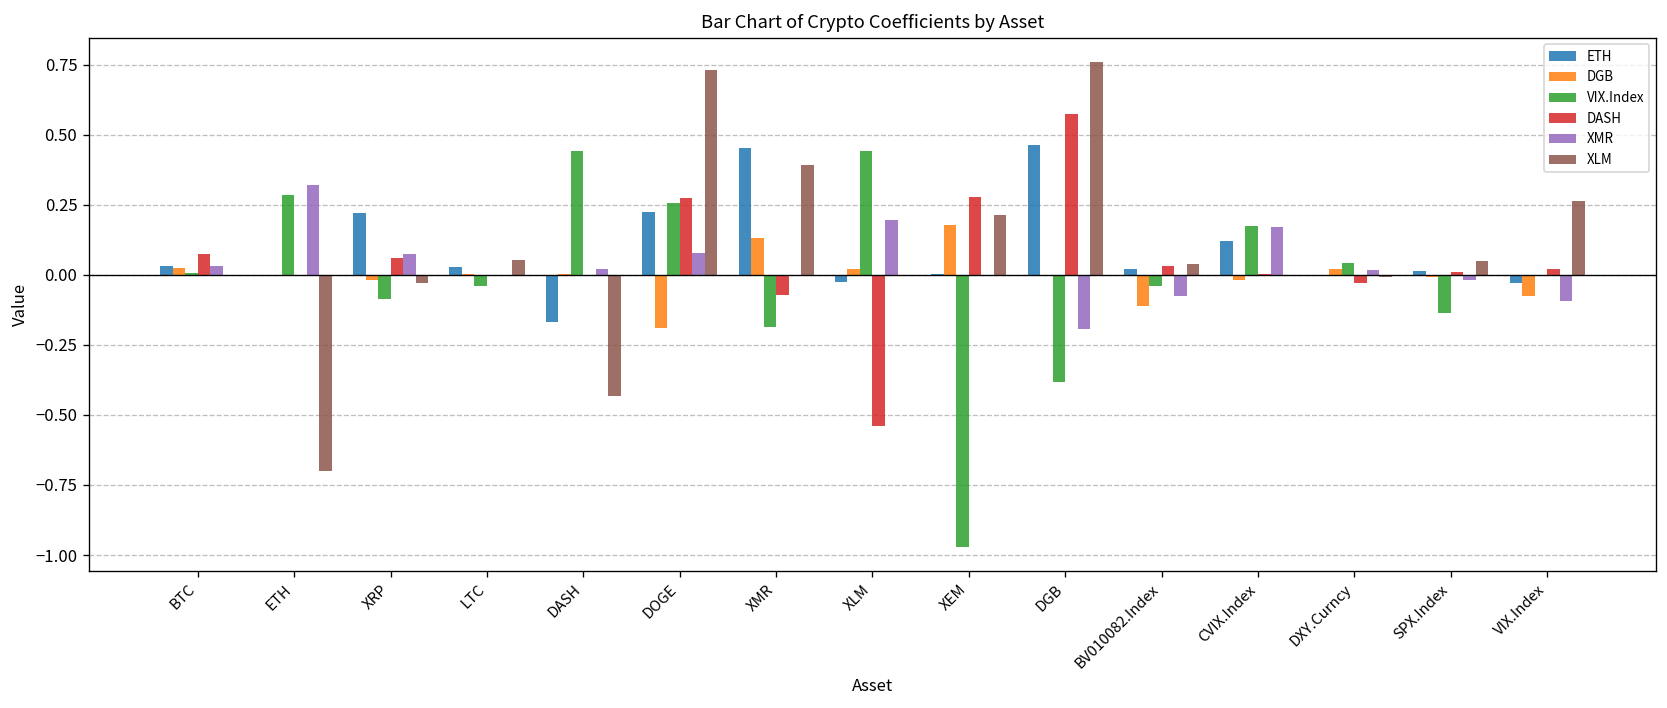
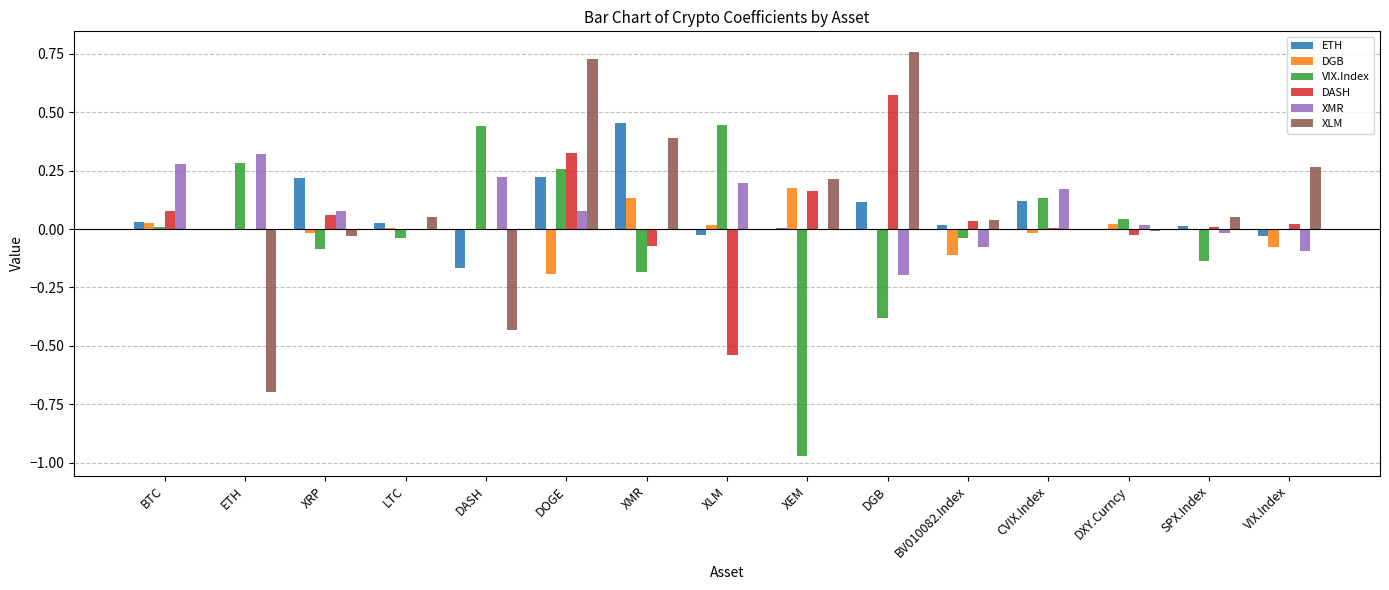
  {
    "ETH": {
      "BTC": 0.03,
      "ETH": 0.00,
      "XRP": 0.22,
      "LTC": 0.03,
      "DASH": -0.17,
      "DOGE": 0.22,
      "XMR": 0.45,
      "XLM": -0.03,
-     "DGB": 0.46,
+     "DGB": 0.11,
      "BV010082.Index": 0.02,
      "CVIX.Index": 0.12,
      "SPX.Index": 0.01,
      "VIX.Index": -0.03
    },
    "DGB": {
      "BTC": 0.03,
      "XRP": -0.02,
      "DOGE": -0.19,
      "XMR": 0.13,
      "XLM": 0.02,
      "XEM": 0.18,
      "DGB": 0.00,
      "BV010082.Index": -0.11,
      "CVIX.Index": -0.02,
      "DXY.Curncy": 0.02,
      "VIX.Index": -0.08
    },
    "VIX.Index": {
      "ETH": 0.28,
      "XRP": -0.09,
      "LTC": -0.04,
      "DASH": 0.44,
      "DOGE": 0.26,
      "XMR": -0.18,
      "XLM": 0.44,
      "XEM": -0.97,
      "DGB": -0.38,
      "BV010082.Index": -0.04,
-     "CVIX.Index": 0.17,
+     "CVIX.Index": 0.13,
      "DXY.Curncy": 0.04,
      "SPX.Index": -0.14,
      "VIX.Index": 0.00
    },
    "DASH": {
      "BTC": 0.08,
      "ETH": 0.00,
      "XRP": 0.06,
      "DASH": 0.00,
-     "DOGE": 0.28,
+     "DOGE": 0.33,
      "XMR": -0.07,
      "XLM": -0.54,
-     "XEM": 0.28,
+     "XEM": 0.16,
      "DGB": 0.57,
      "BV010082.Index": 0.03,
      "DXY.Curncy": -0.03,
      "VIX.Index": 0.02
    },
    "XMR": {
-     "BTC": 0.03,
+     "BTC": 0.28,
      "ETH": 0.32,
      "XRP": 0.08,
-     "DASH": 0.02,
+     "DASH": 0.22,
      "DOGE": 0.08,
      "XMR": 0.00,
      "XLM": 0.20,
      "XEM": 0.00,
      "DGB": -0.20,
      "BV010082.Index": -0.08,
      "CVIX.Index": 0.17,
      "DXY.Curncy": 0.02,
      "SPX.Index": -0.02,
      "VIX.Index": -0.09
    },
    "XLM": {
      "BTC": 0.00,
      "ETH": -0.70,
      "XRP": -0.03,
      "LTC": 0.05,
      "DASH": -0.43,
      "DOGE": 0.73,
      "XMR": 0.39,
      "XLM": 0.00,
      "XEM": 0.21,
      "DGB": 0.76,
      "BV010082.Index": 0.04,
      "CVIX.Index": 0.00,
      "SPX.Index": 0.05,
      "VIX.Index": 0.26
    }
  }
